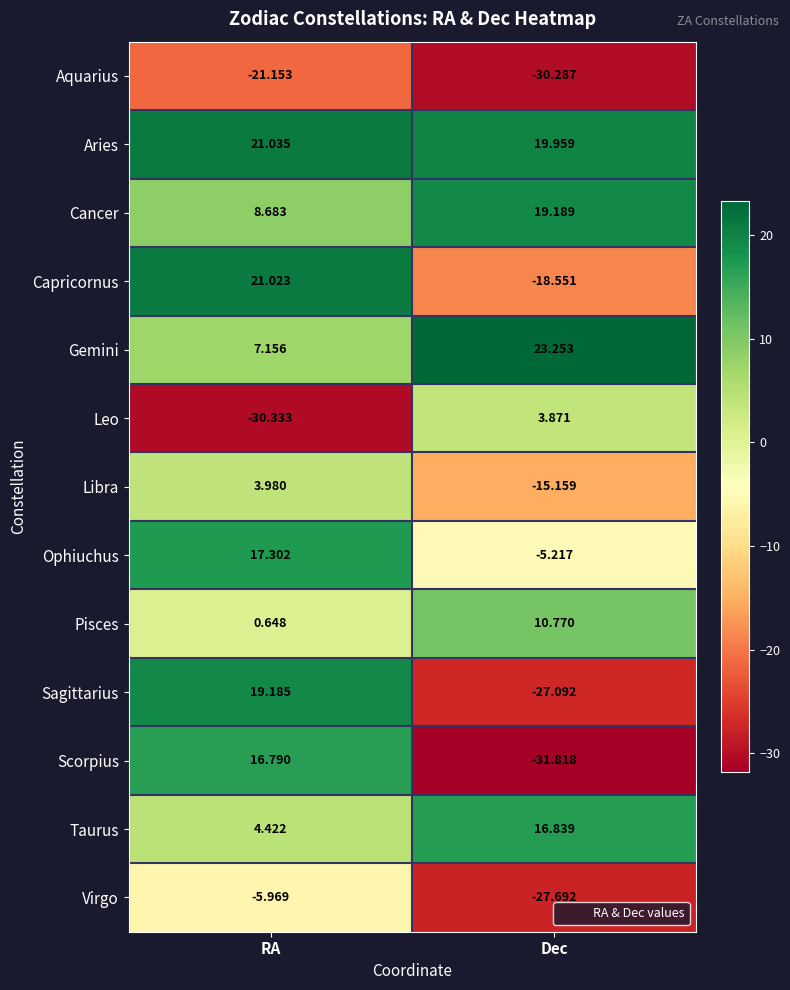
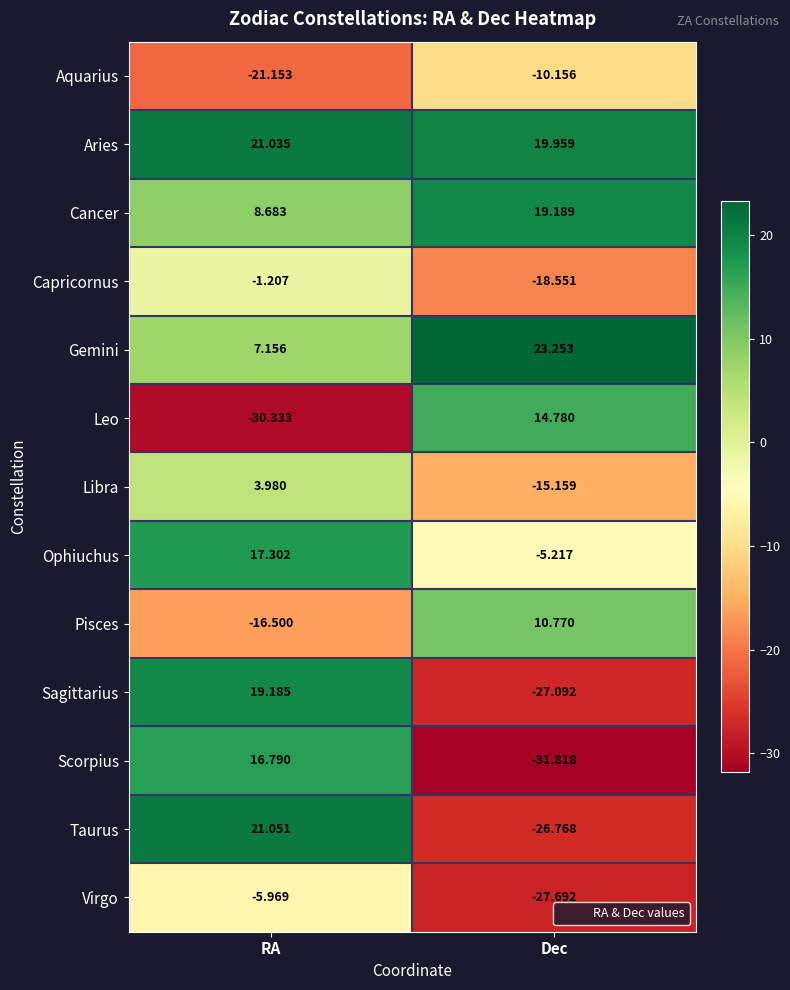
  {
    "Aquarius": {
      "RA": -21.153,
-     "Dec": -30.287
+     "Dec": -10.156
    },
    "Aries": {
      "RA": 21.035,
      "Dec": 19.959
    },
    "Cancer": {
      "RA": 8.683,
      "Dec": 19.189
    },
    "Capricornus": {
-     "RA": 21.023,
+     "RA": -1.207,
      "Dec": -18.551
    },
    "Gemini": {
      "RA": 7.156,
      "Dec": 23.253
    },
    "Leo": {
      "RA": -30.333,
-     "Dec": 3.871
+     "Dec": 14.780
    },
    "Libra": {
      "RA": 3.980,
      "Dec": -15.159
    },
    "Ophiuchus": {
      "RA": 17.302,
      "Dec": -5.217
    },
    "Pisces": {
-     "RA": 0.648,
+     "RA": -16.500,
      "Dec": 10.770
    },
    "Sagittarius": {
      "RA": 19.185,
      "Dec": -27.092
    },
    "Scorpius": {
      "RA": 16.790,
      "Dec": -31.818
    },
    "Taurus": {
-     "RA": 4.422,
-     "Dec": 16.839
+     "RA": 21.051,
+     "Dec": -26.768
    },
    "Virgo": {
      "RA": -5.969
    }
  }
